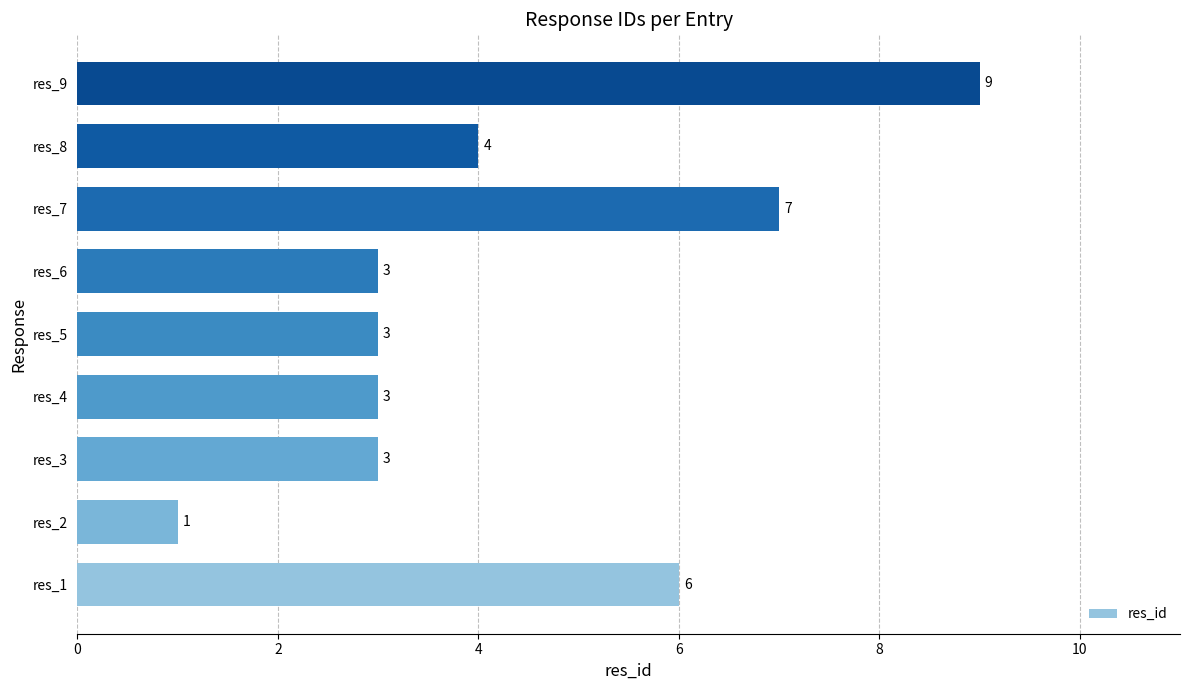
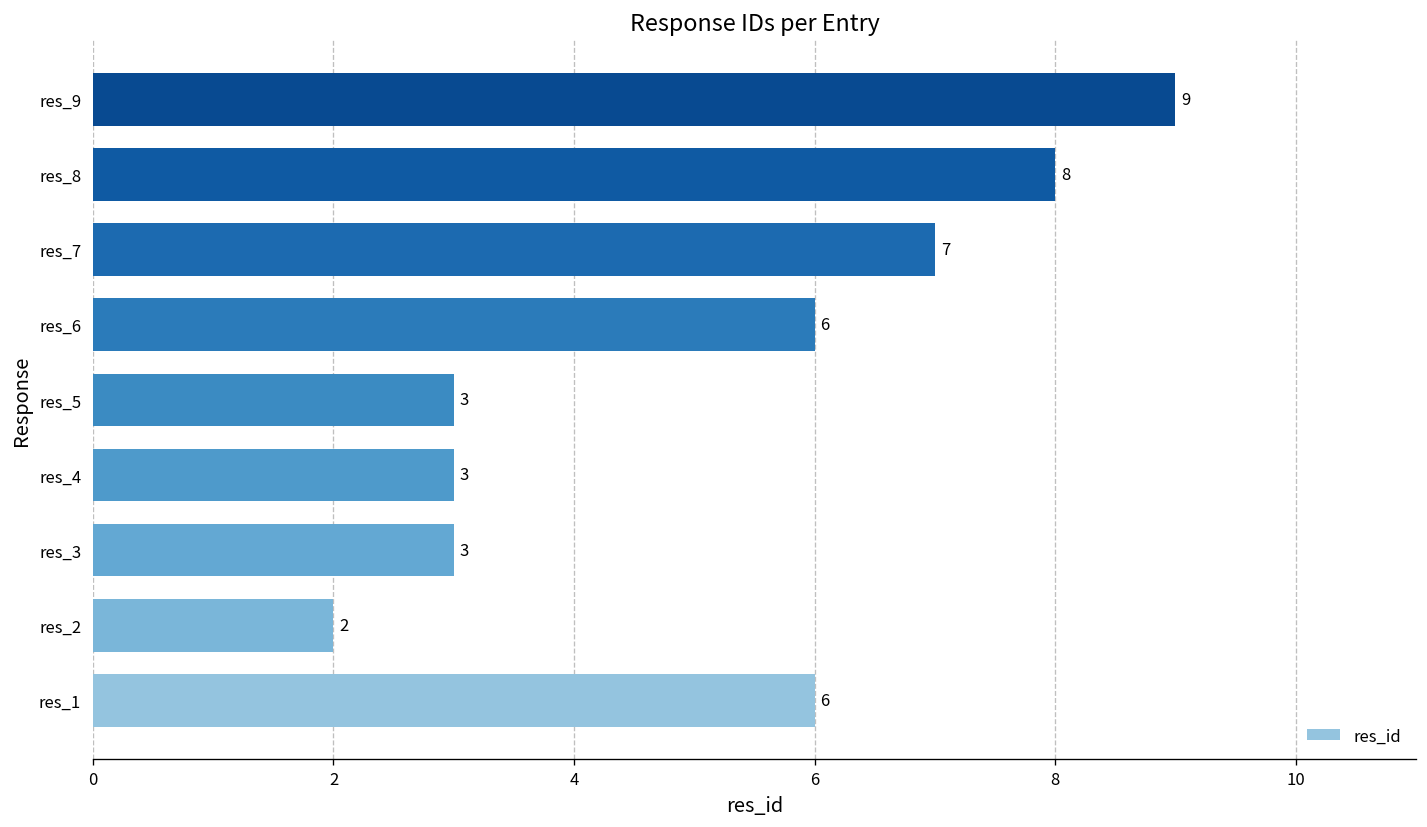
  {
    "res_9": 9,
-   "res_8": 4,
+   "res_8": 8,
    "res_7": 7,
-   "res_6": 3,
+   "res_6": 6,
    "res_5": 3,
    "res_4": 3,
    "res_3": 3,
-   "res_2": 1,
+   "res_2": 2,
    "res_1": 6
  }
